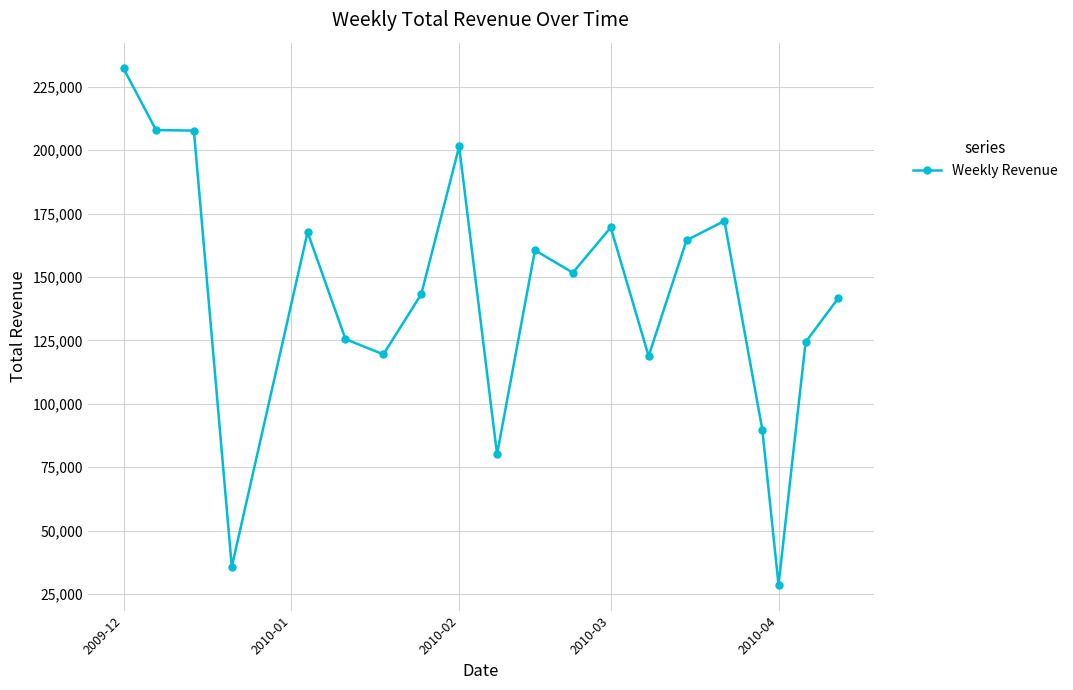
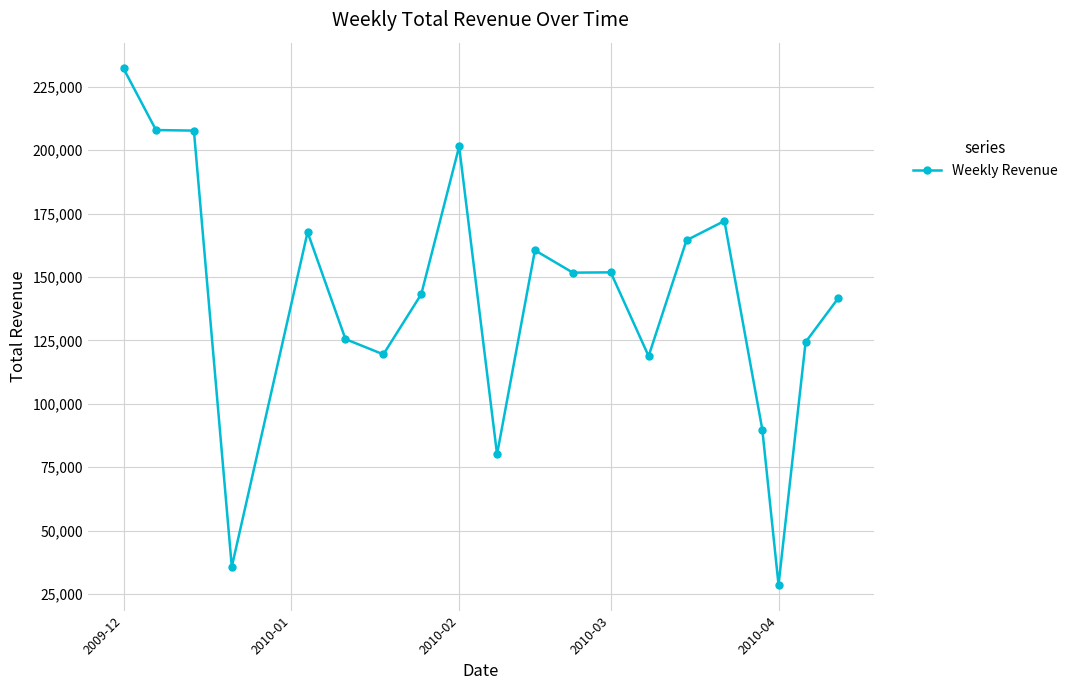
  {
    "2009-12": "232,000",
    "2010-02": "201,000",
-   "2010-03": "170,000",
+   "2010-03": "152,000",
    "2010-04": "29,000"
  }
